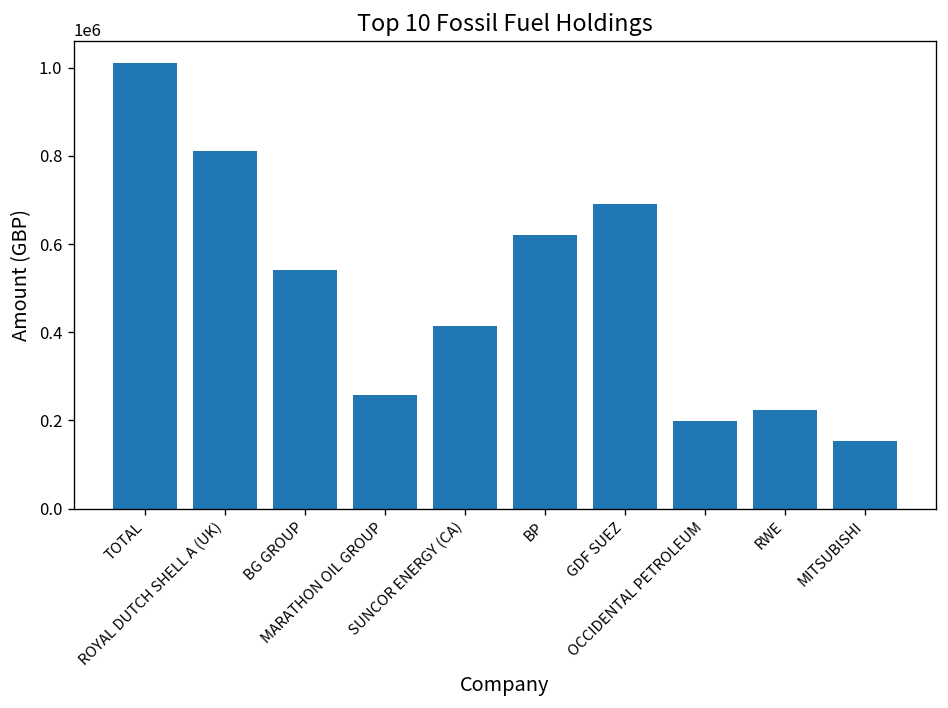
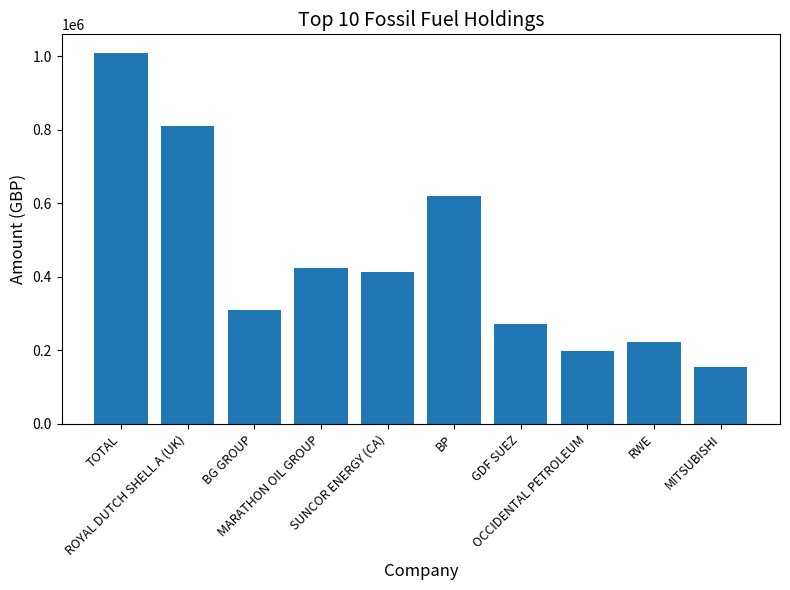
  {
    "TOTAL": 1010000,
    "ROYAL DUTCH SHELL A (UK)": 810000,
-   "BG GROUP": 540000,
-   "MARATHON OIL GROUP": 260000,
+   "BG GROUP": 310000,
+   "MARATHON OIL GROUP": 420000,
    "SUNCOR ENERGY (CA)": 410000,
    "BP": 620000,
-   "GDF SUEZ": 690000,
+   "GDF SUEZ": 270000,
    "OCCIDENTAL PETROLEUM": 200000,
    "RWE": 220000,
    "MITSUBISHI": 150000
  }
